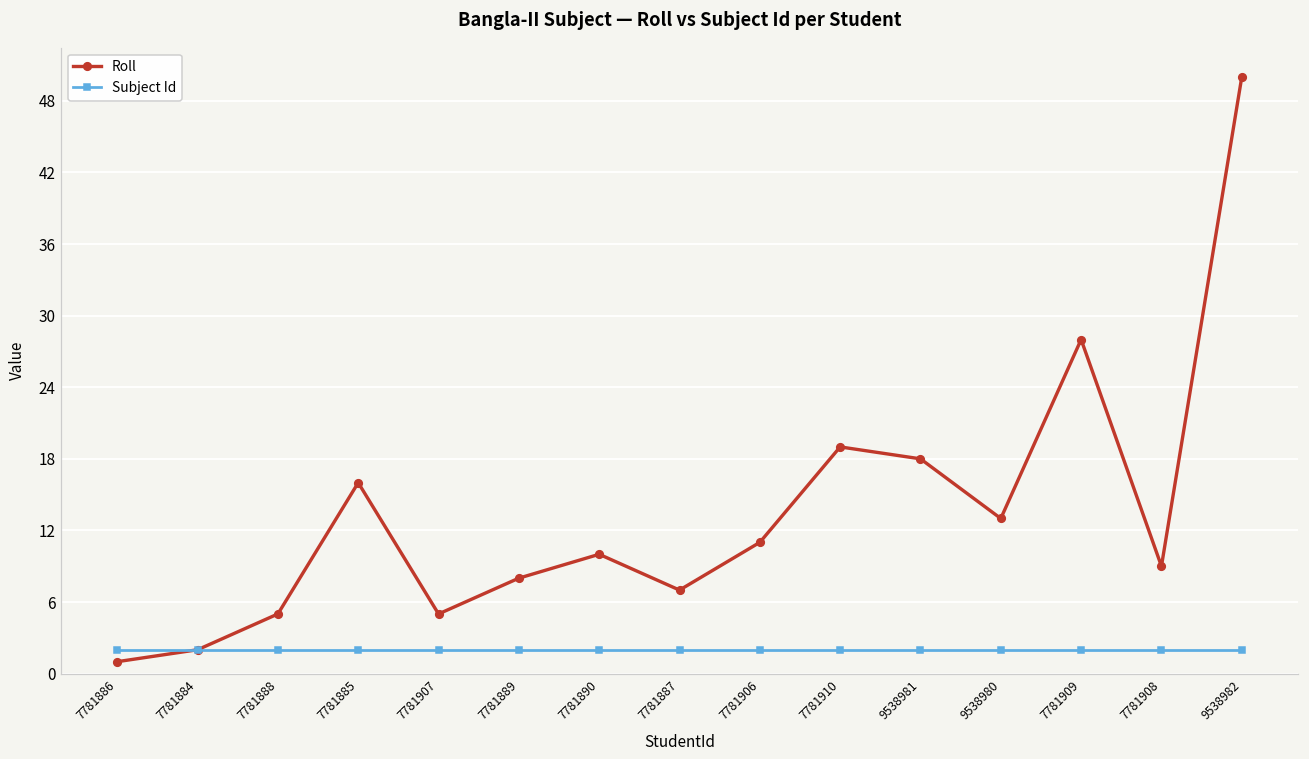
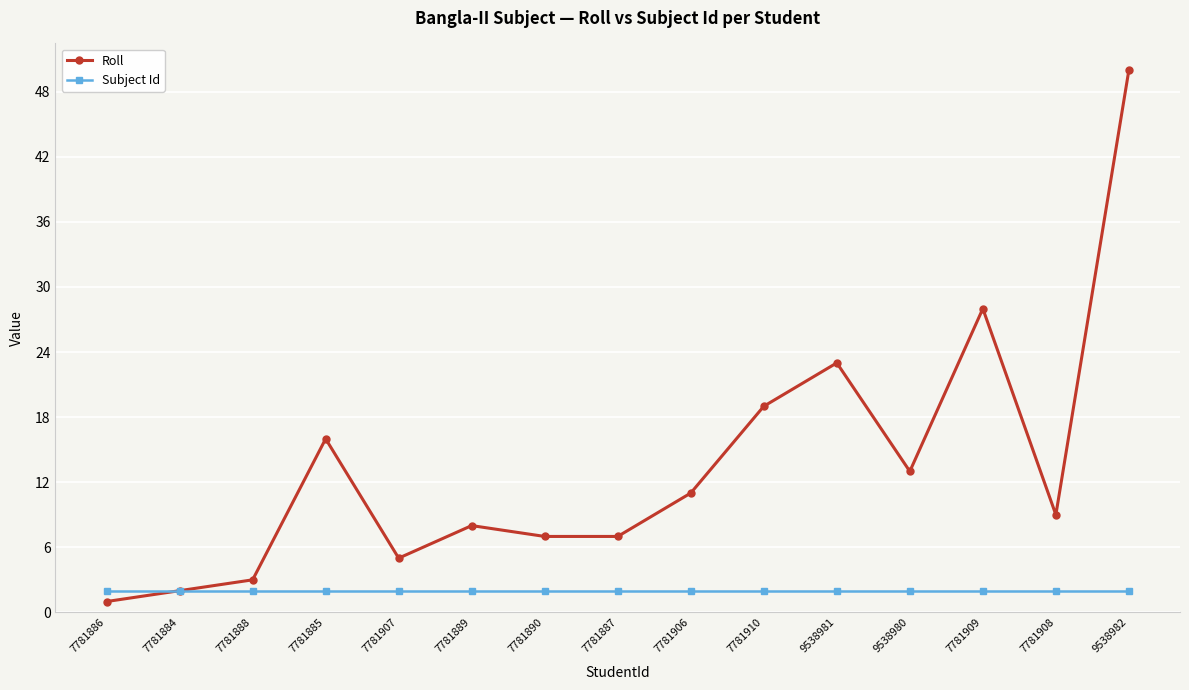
  {
    "Roll": {
      "7781886": 1,
-     "7781888": 5,
+     "7781888": 3,
      "7781885": 16,
      "7781907": 5,
      "7781889": 8,
-     "7781890": 10,
+     "7781890": 7,
      "7781887": 7,
      "7781906": 11,
      "7781910": 19,
-     "9538981": 18,
+     "9538981": 23,
      "9538980": 13,
      "7781909": 28,
      "7781908": 9,
      "9538982": 50
    },
    "Subject Id": {
      "7781886": 2,
      "7781888": 2,
      "7781885": 2,
      "7781907": 2,
      "7781889": 2,
      "7781890": 2,
      "7781887": 2,
      "7781906": 2,
      "7781910": 2,
      "9538981": 2,
      "9538980": 2,
      "7781909": 2,
      "7781908": 2,
      "9538982": 2
    }
  }
